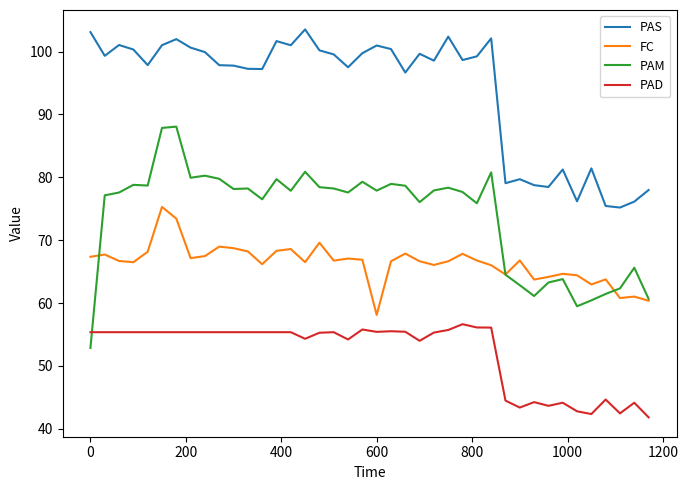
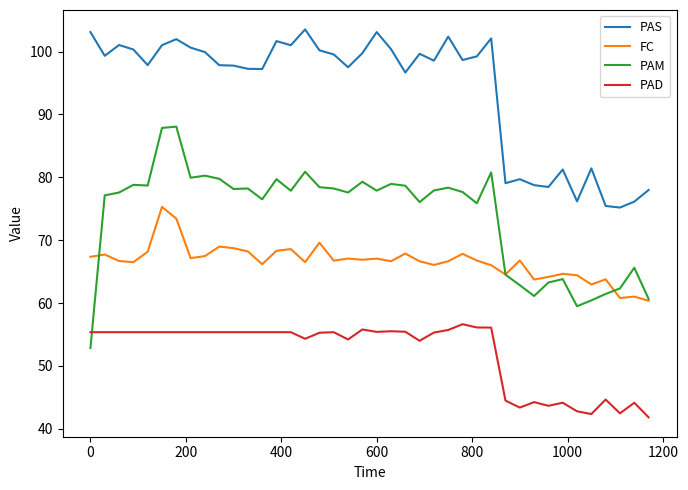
  {
    "PAS": {
      "0": 103,
-     "600": 101
+     "600": 103
    },
    "FC": {
      "0": 67,
-     "600": 58
+     "600": 67
    },
    "PAM": {
      "0": 53,
      "600": 78
    },
    "PAD": {
      "0": 55,
      "600": 55
    }
  }
